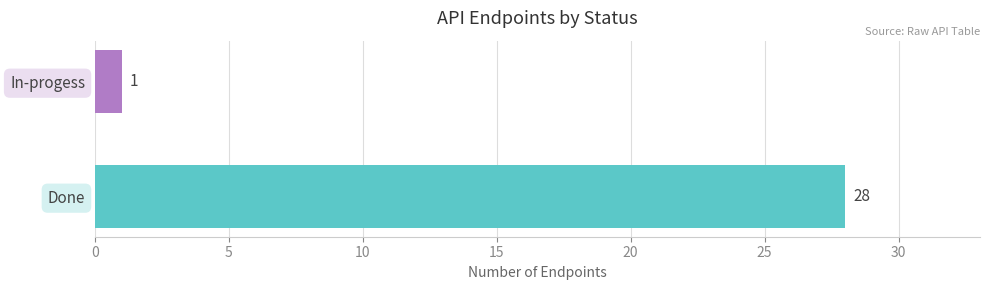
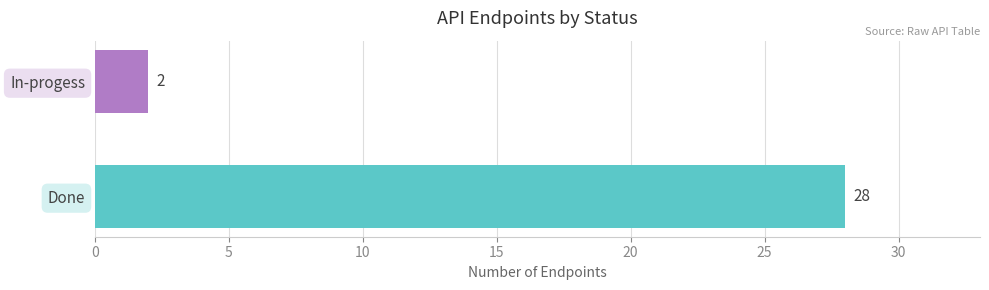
  {
-   "In-progess": 1,
+   "In-progess": 2,
    "Done": 28
  }
